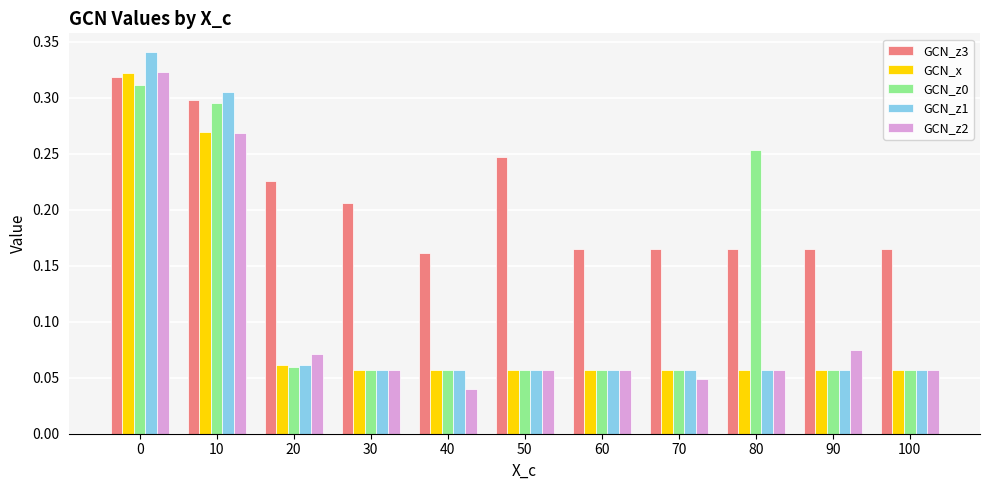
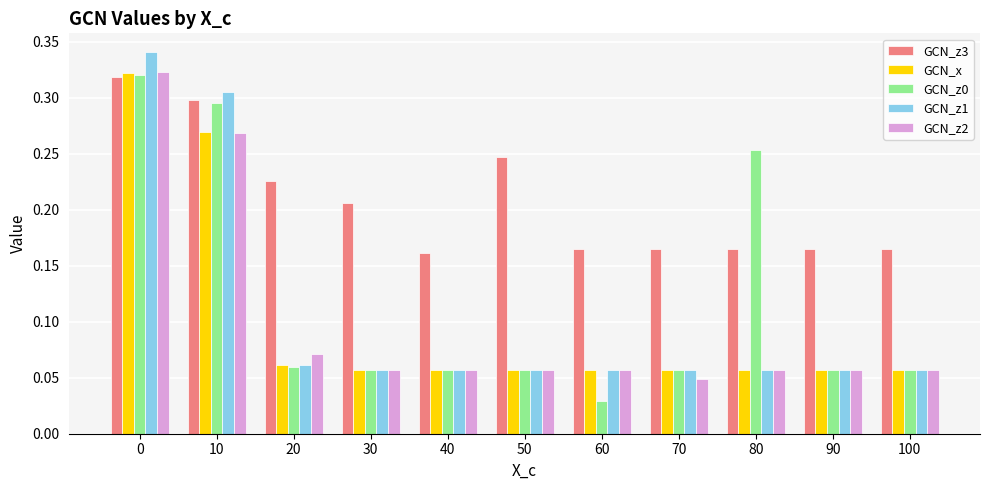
  {
    "GCN_z3": {
      "0": 0.318,
      "10": 0.298,
      "20": 0.226,
      "30": 0.206,
      "40": 0.162,
      "50": 0.247,
      "60": 0.165,
      "70": 0.165,
      "80": 0.165,
      "90": 0.165,
      "100": 0.165
    },
    "GCN_x": {
      "0": 0.322,
      "10": 0.270,
      "20": 0.061,
      "30": 0.057,
      "40": 0.057,
      "50": 0.057,
      "60": 0.057,
      "70": 0.057,
      "80": 0.057,
      "90": 0.057,
      "100": 0.057
    },
    "GCN_z0": {
-     "0": 0.311,
+     "0": 0.320,
      "10": 0.295,
      "20": 0.059,
      "30": 0.057,
      "40": 0.057,
      "50": 0.057,
-     "60": 0.057,
+     "60": 0.029,
      "70": 0.057,
      "80": 0.253,
      "90": 0.057,
      "100": 0.057
    },
    "GCN_z1": {
      "0": 0.340,
      "10": 0.305,
      "20": 0.062,
      "30": 0.057,
      "40": 0.057,
      "50": 0.057,
      "60": 0.057,
      "70": 0.057,
      "80": 0.057,
      "90": 0.057,
      "100": 0.057
    },
    "GCN_z2": {
      "0": 0.323,
      "10": 0.268,
      "20": 0.071,
      "30": 0.057,
-     "40": 0.040,
+     "40": 0.057,
      "50": 0.057,
      "60": 0.057,
      "70": 0.049,
      "80": 0.057,
-     "90": 0.075,
+     "90": 0.057,
      "100": 0.057
    }
  }
